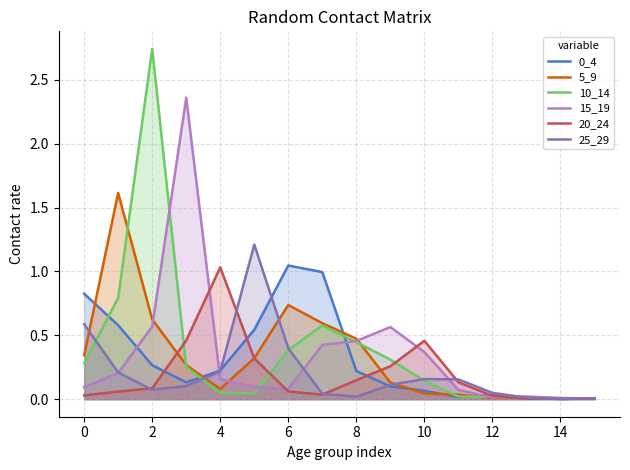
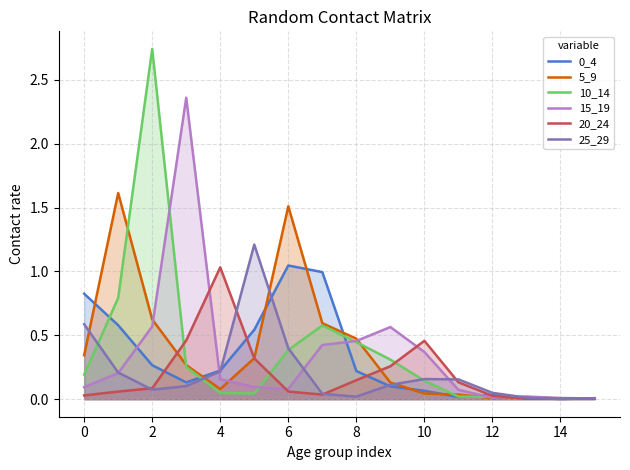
  {
    "0_4": {
      "0": 0.83,
      "2": 0.27,
      "6": 1.05,
      "8": 0.22,
      "10": 0.07
    },
    "5_9": {
      "0": 0.34,
      "2": 0.62,
      "4": 0.08,
-     "6": 0.74,
+     "6": 1.51,
      "10": 0.04
    },
    "10_14": {
-     "0": 0.28,
+     "0": 0.19,
      "2": 2.74,
      "4": 0.05
    },
    "20_24": {
      "0": 0.03,
      "4": 1.03,
      "6": 0.06,
      "8": 0.15,
      "10": 0.46
    }
  }
